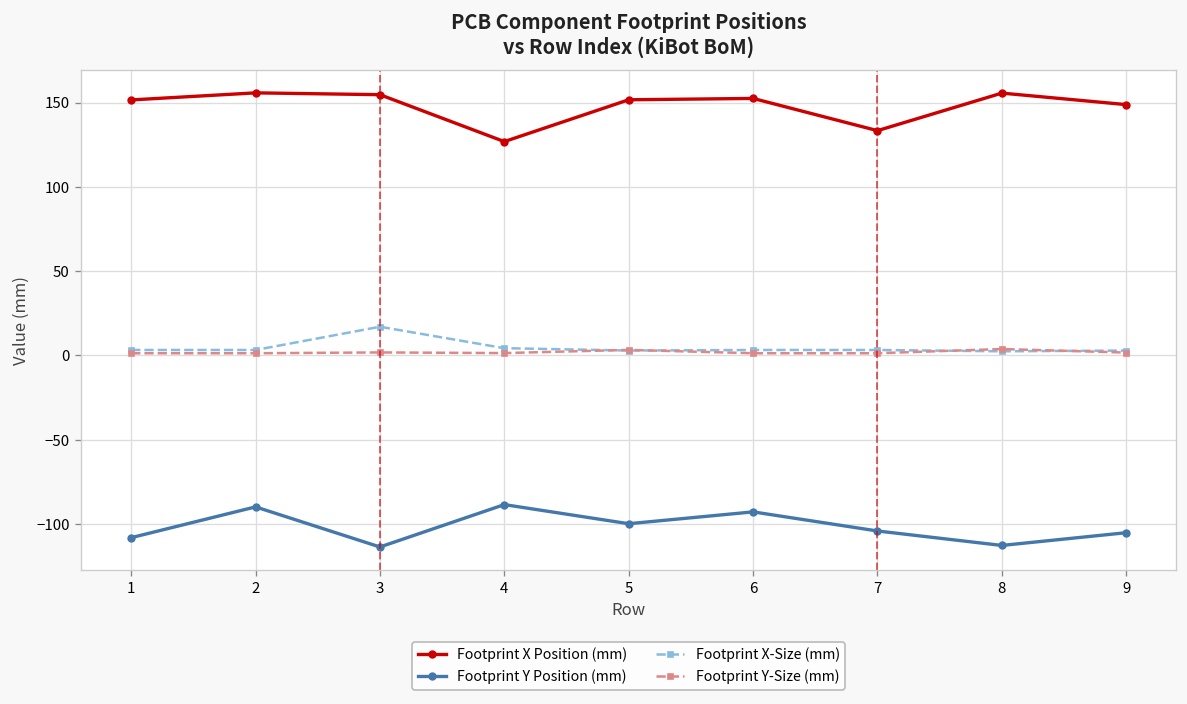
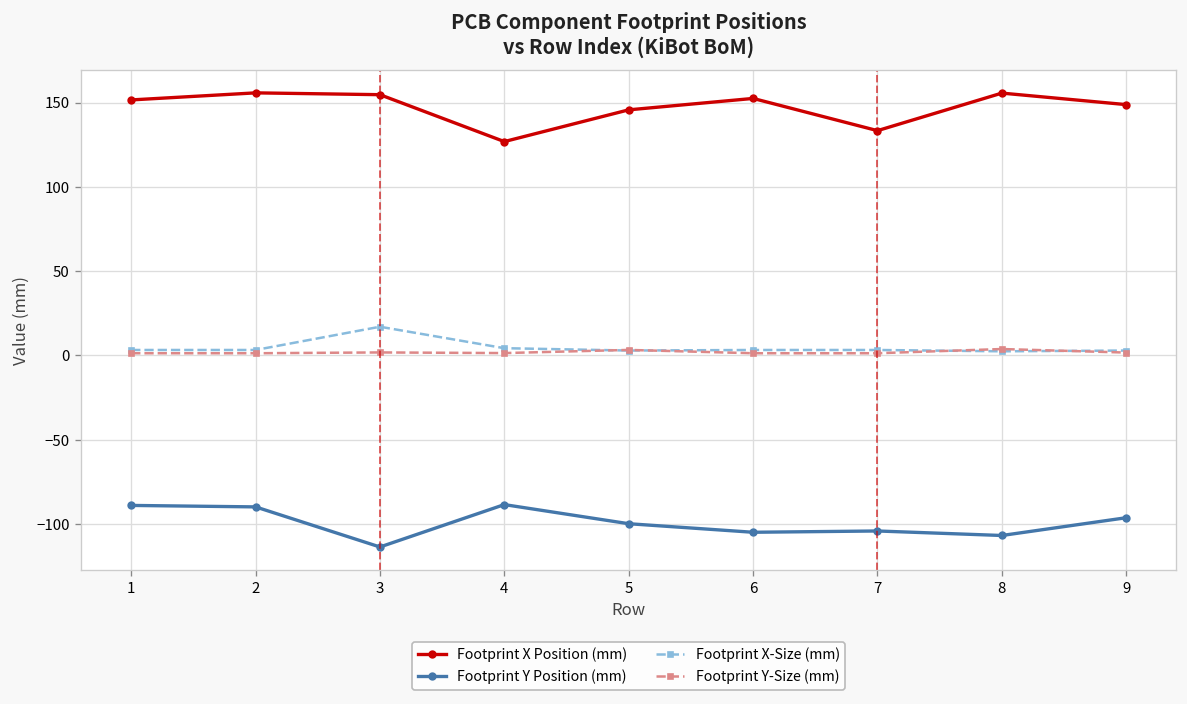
  {
    "Footprint X Position (mm)": {
      "1": 152,
      "2": 156,
      "3": 155,
      "4": 127,
-     "5": 152,
+     "5": 146,
      "6": 152,
      "7": 133,
      "8": 156,
      "9": 149
    },
    "Footprint Y Position (mm)": {
-     "1": -108,
+     "1": -89,
      "2": -90,
      "3": -114,
      "4": -88,
      "5": -100,
-     "6": -93,
+     "6": -105,
      "7": -104,
-     "8": -113,
-     "9": -105
+     "8": -107,
+     "9": -96
    },
    "Footprint X-Size (mm)": {
      "1": 3,
      "2": 3,
      "3": 17,
      "4": 4,
      "6": 3,
      "7": 3
    },
    "Footprint Y-Size (mm)": {
      "1": 1,
      "2": 1,
      "3": 2,
      "4": 1,
      "6": 1,
      "7": 1
    }
  }
